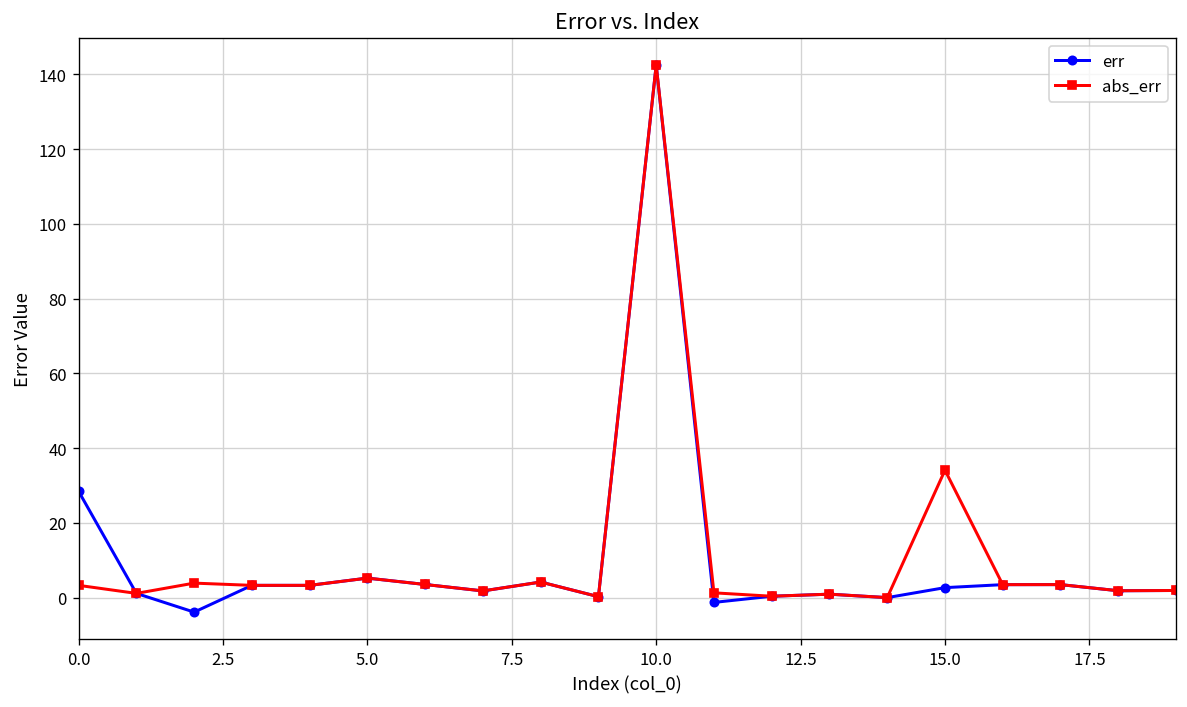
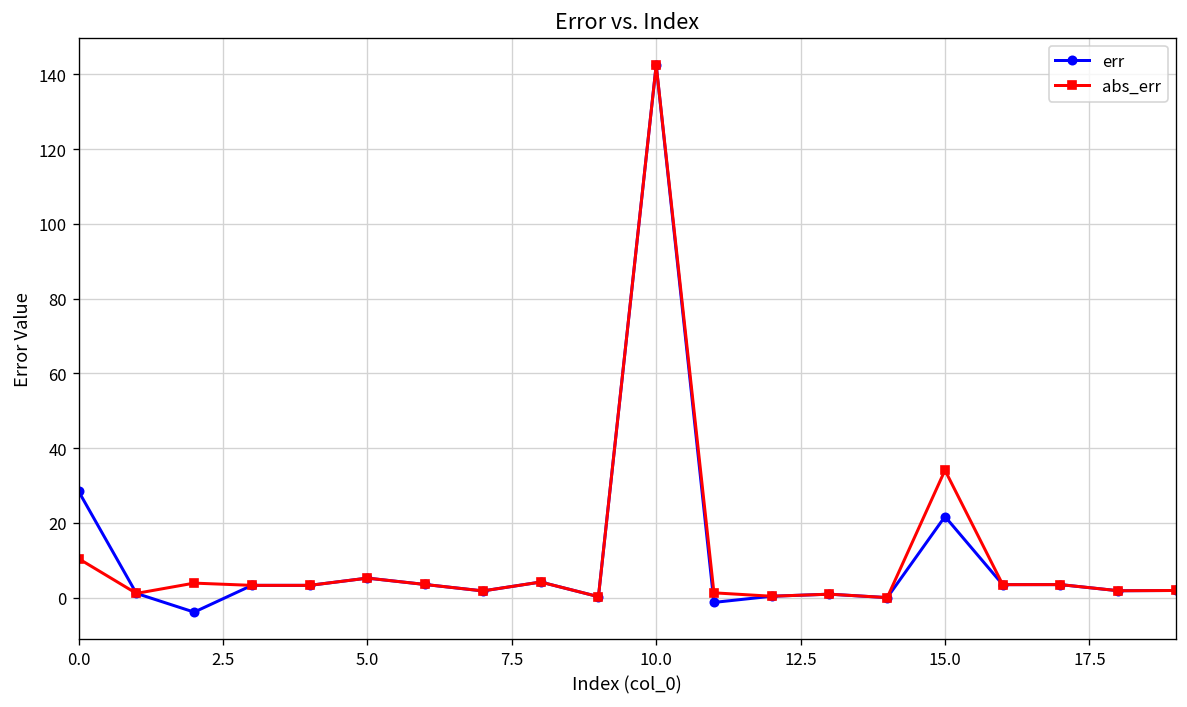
  {
    "err": {
      "0.0": 28,
-     "15.0": 3
+     "15.0": 22
    },
    "abs_err": {
-     "0.0": 3,
+     "0.0": 10,
      "15.0": 34
    }
  }
